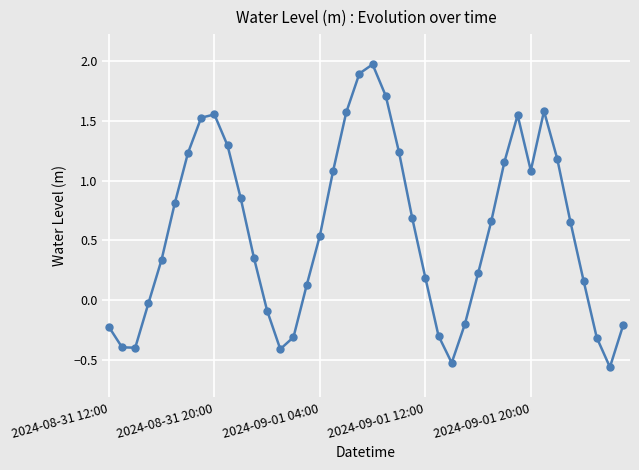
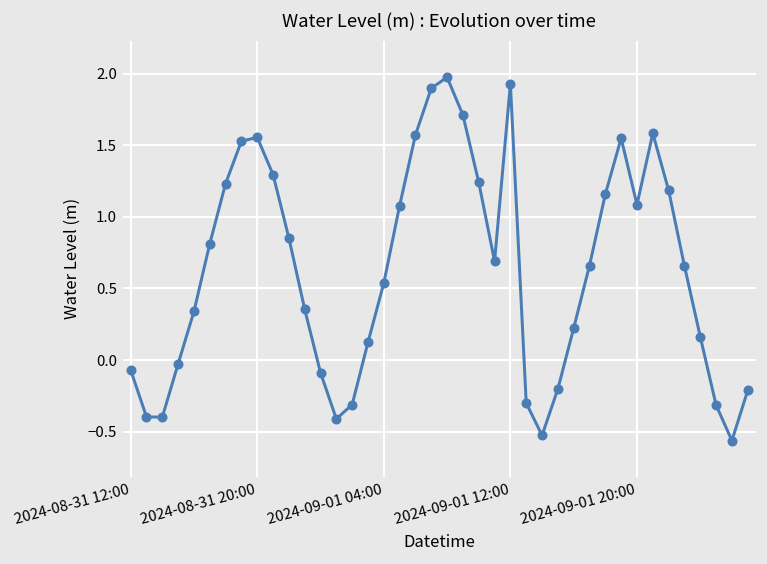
  {
-   "2024-08-31 12:00": -0.22,
+   "2024-08-31 12:00": -0.07,
    "2024-08-31 20:00": 1.55,
    "2024-09-01 04:00": 0.54,
-   "2024-09-01 12:00": 0.19,
+   "2024-09-01 12:00": 1.93,
    "2024-09-01 20:00": 1.08
  }
